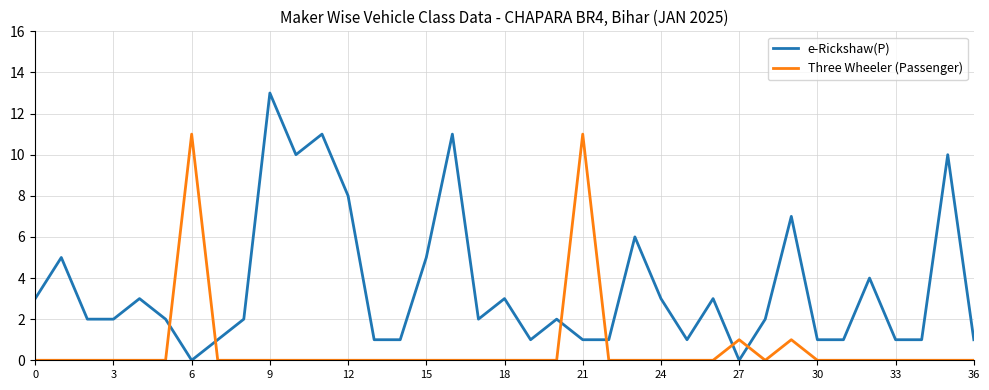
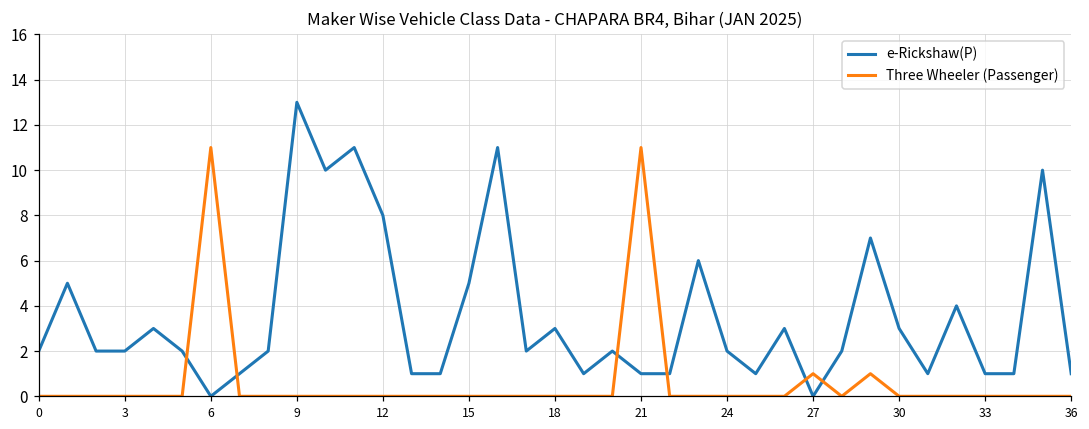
  {
    "e-Rickshaw(P)": {
-     "0": 3,
+     "0": 2,
      "3": 2,
      "6": 0,
      "9": 13,
      "12": 8,
      "15": 5,
      "18": 3,
      "21": 1,
-     "24": 3,
+     "24": 2,
      "27": 0,
-     "30": 1,
+     "30": 3,
      "33": 1,
      "36": 1
    },
    "Three Wheeler (Passenger)": {
      "0": 0,
      "3": 0,
      "6": 11,
      "9": 0,
      "12": 0,
      "15": 0,
      "18": 0,
      "21": 11,
      "24": 0,
      "27": 1,
      "30": 0,
      "33": 0,
      "36": 0
    }
  }
